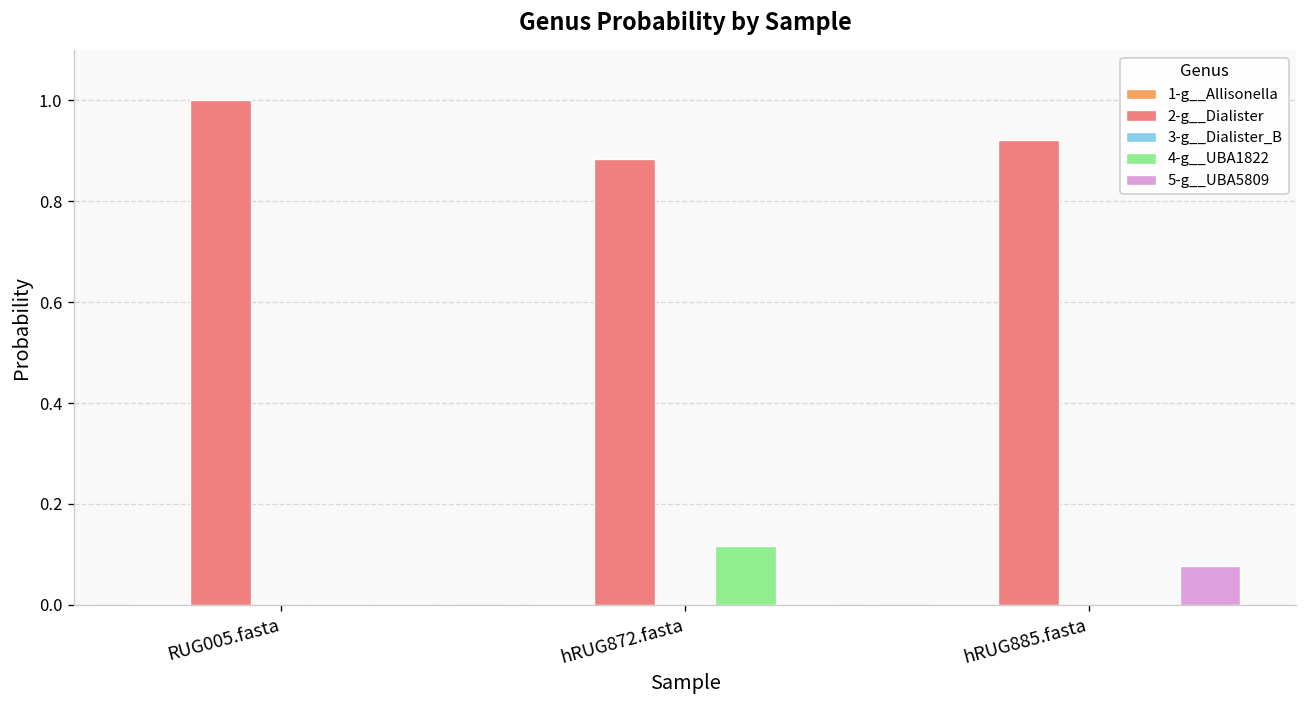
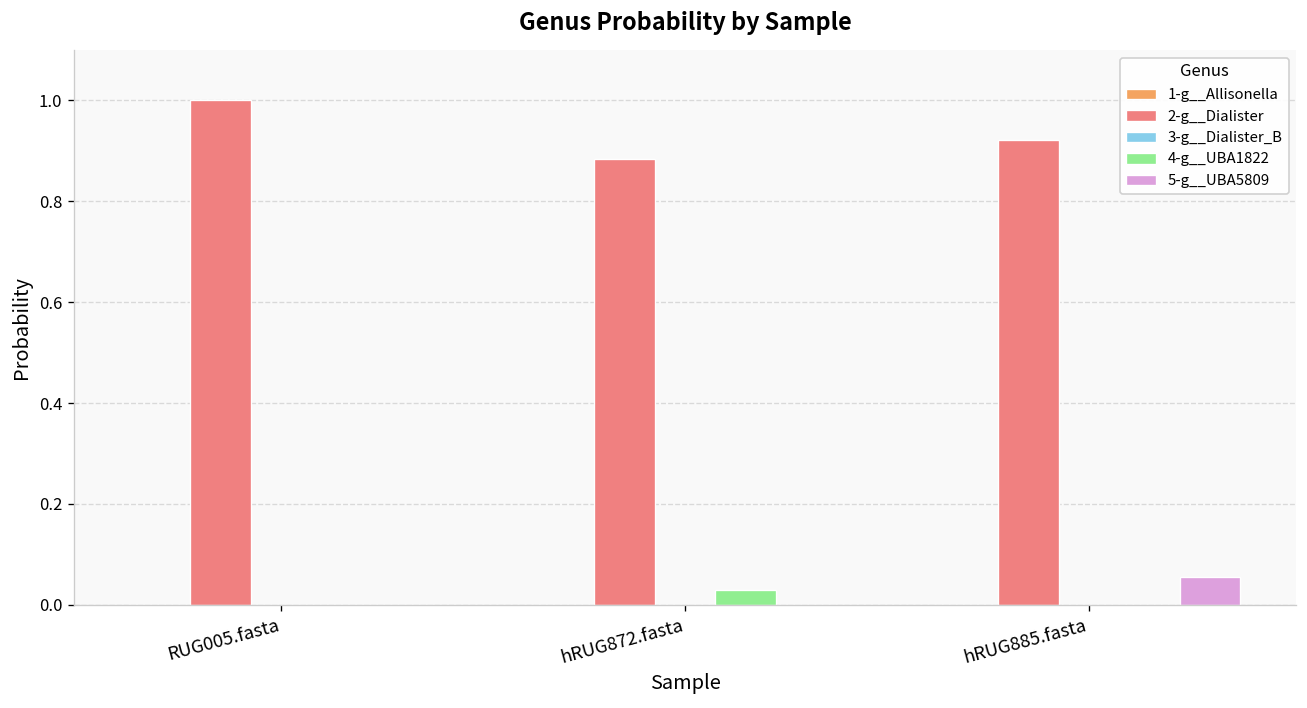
  {
    "3-g__Dialister_B": {
      "RUG005.fasta": 0.00
    },
    "4-g__UBA1822": {
      "RUG005.fasta": 0.00,
-     "hRUG872.fasta": 0.12
+     "hRUG872.fasta": 0.03
    },
    "5-g__UBA5809": {
      "RUG005.fasta": 0.00,
-     "hRUG885.fasta": 0.08
+     "hRUG885.fasta": 0.05
    }
  }
